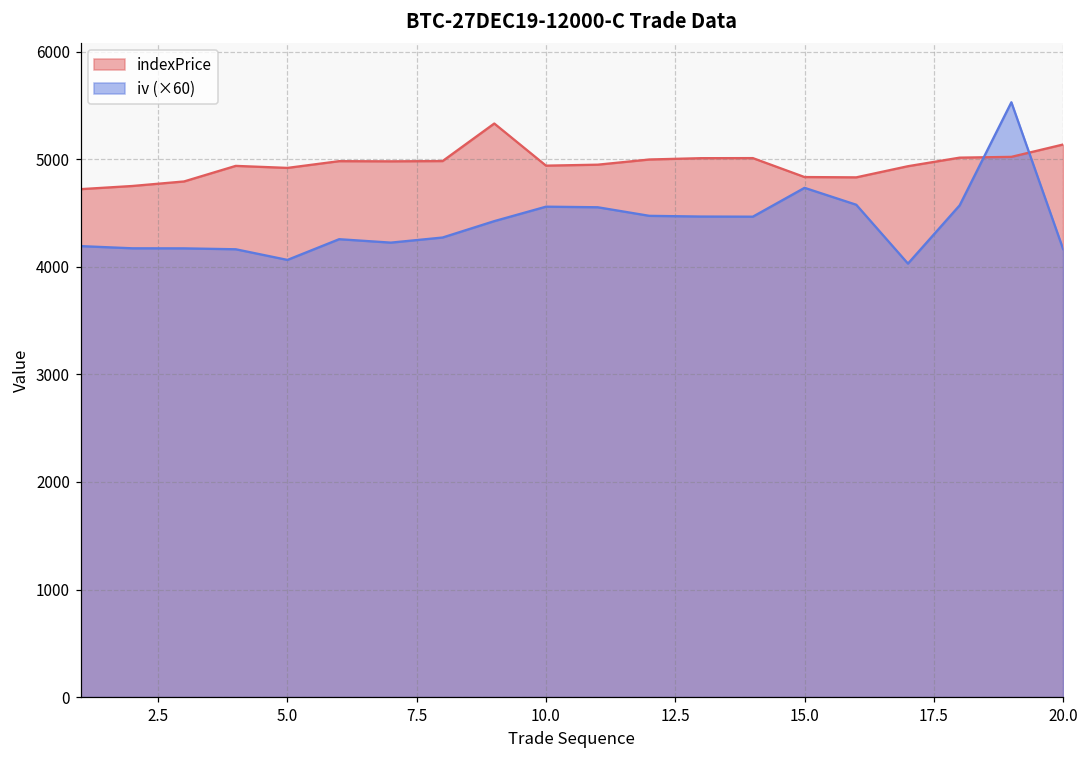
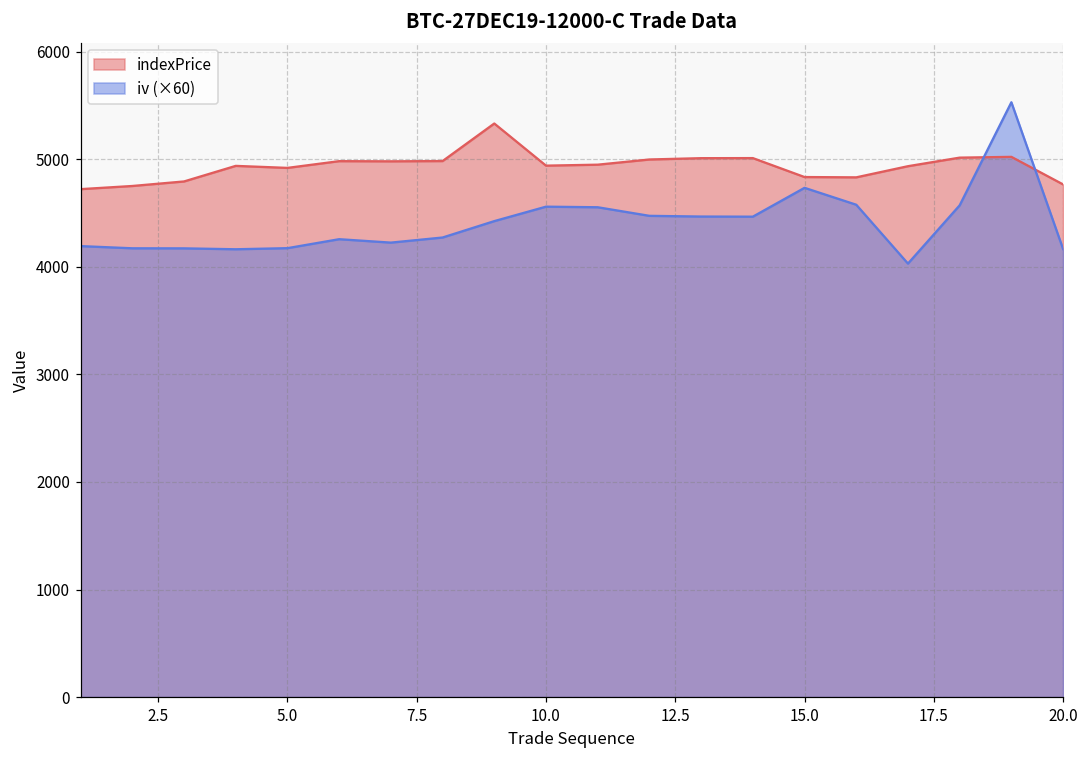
  {
    "indexPrice": {
      "5.0": 4900,
      "10.0": 4900,
      "15.0": 4800,
-     "20.0": 5100
+     "20.0": 4800
    },
    "iv (×60)": {
-     "5.0": 4100,
+     "5.0": 4200,
      "10.0": 4600,
      "15.0": 4700,
      "20.0": 4200
    }
  }
